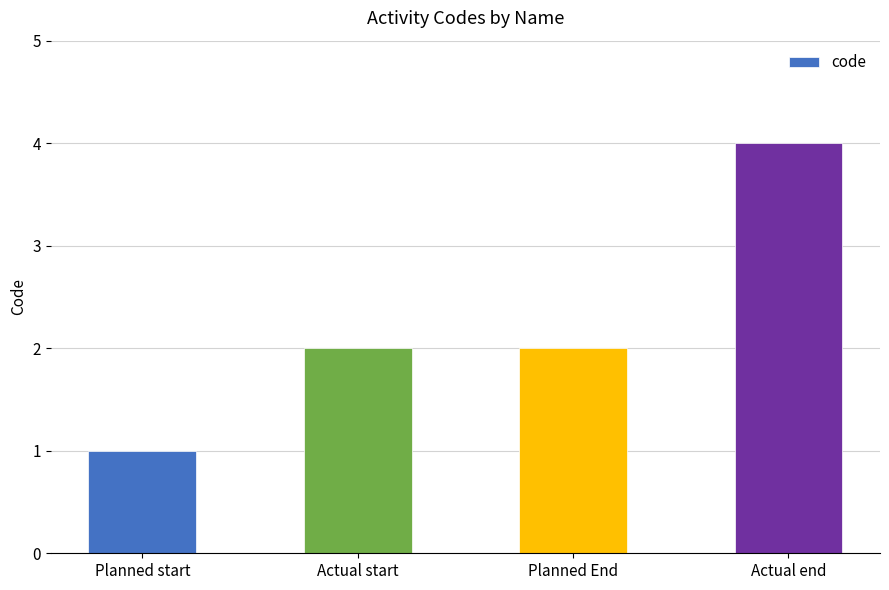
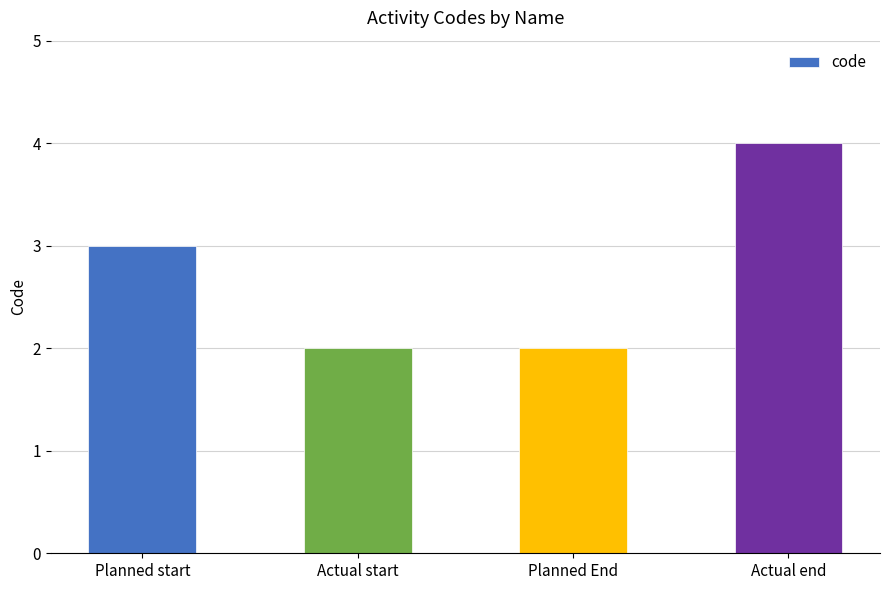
  {
-   "Planned start": 1,
+   "Planned start": 3,
    "Actual start": 2,
    "Planned End": 2,
    "Actual end": 4
  }
